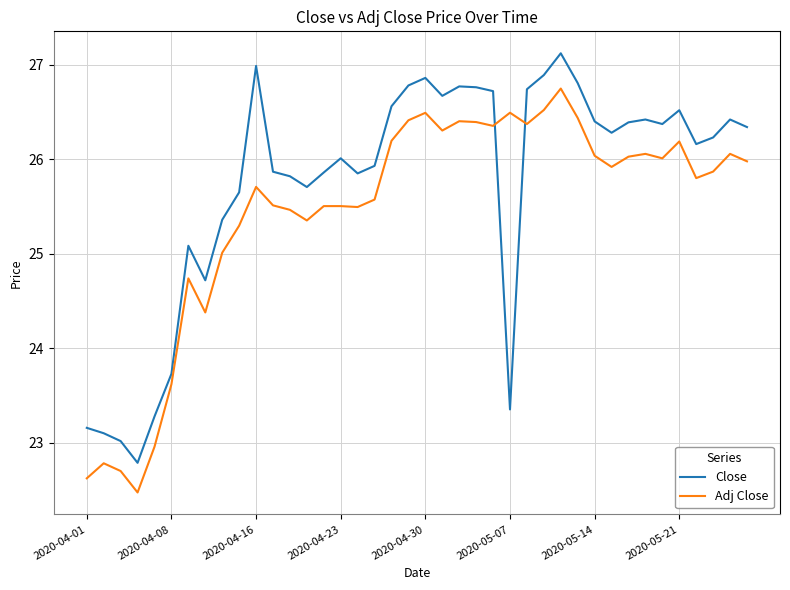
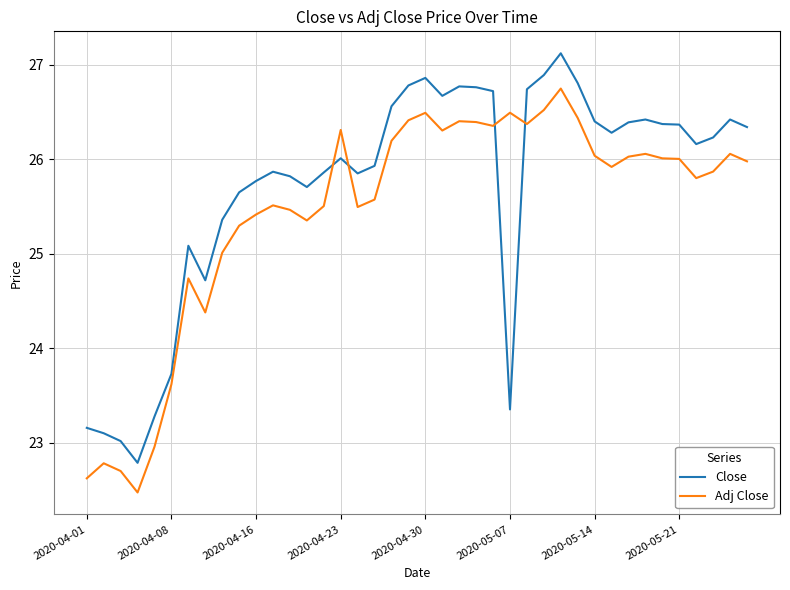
  {
    "Close": {
      "2020-04-01": 23.2,
      "2020-04-08": 23.7,
-     "2020-04-16": 27.0,
+     "2020-04-16": 25.8,
      "2020-04-23": 26.0,
      "2020-04-30": 26.9,
      "2020-05-07": 23.4,
      "2020-05-14": 26.4,
-     "2020-05-21": 26.5
+     "2020-05-21": 26.4
    },
    "Adj Close": {
      "2020-04-01": 22.6,
      "2020-04-08": 23.6,
-     "2020-04-16": 25.7,
-     "2020-04-23": 25.5,
+     "2020-04-16": 25.4,
+     "2020-04-23": 26.3,
      "2020-04-30": 26.5,
      "2020-05-07": 26.5,
      "2020-05-14": 26.0,
-     "2020-05-21": 26.2
+     "2020-05-21": 26.0
    }
  }
